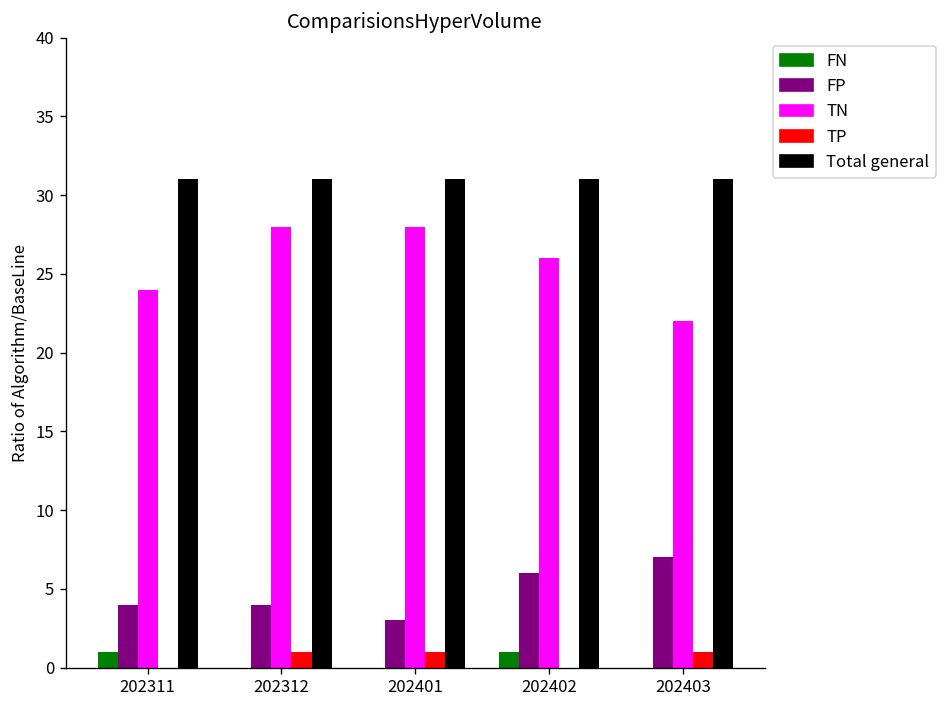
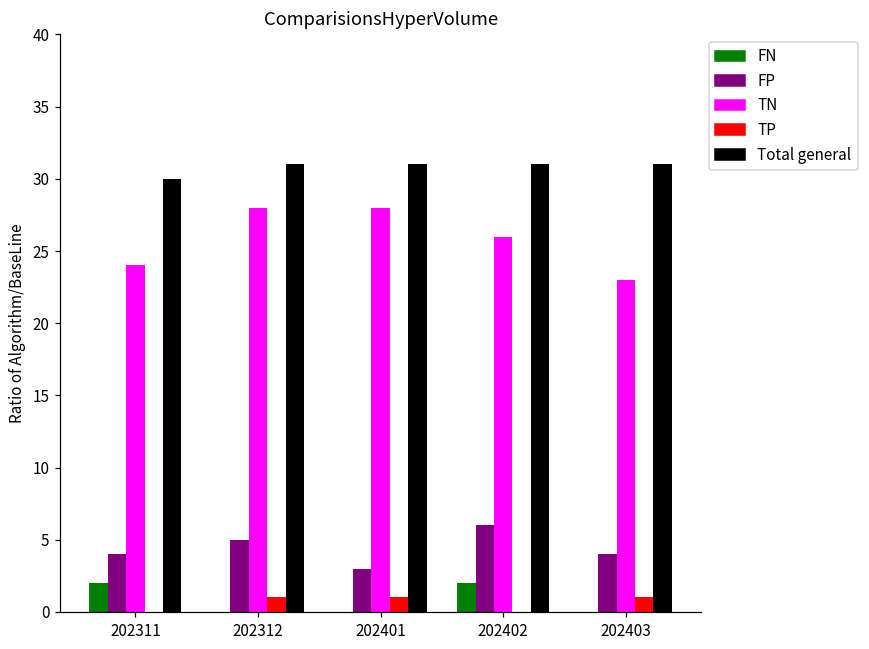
  {
    "FN": {
-     "202311": 1,
+     "202311": 2,
      "202312": 0,
      "202401": 0,
-     "202402": 1,
+     "202402": 2,
      "202403": 0
    },
    "FP": {
      "202311": 4,
-     "202312": 4,
+     "202312": 5,
      "202401": 3,
      "202402": 6,
-     "202403": 7
+     "202403": 4
    },
    "TN": {
      "202311": 24,
      "202312": 28,
      "202401": 28,
      "202402": 26,
-     "202403": 22
+     "202403": 23
    },
    "TP": {
      "202311": 0,
      "202312": 1,
      "202401": 1,
      "202402": 0,
      "202403": 1
    },
    "Total general": {
-     "202311": 31,
+     "202311": 30,
      "202312": 31,
      "202401": 31,
      "202402": 31,
      "202403": 31
    }
  }
